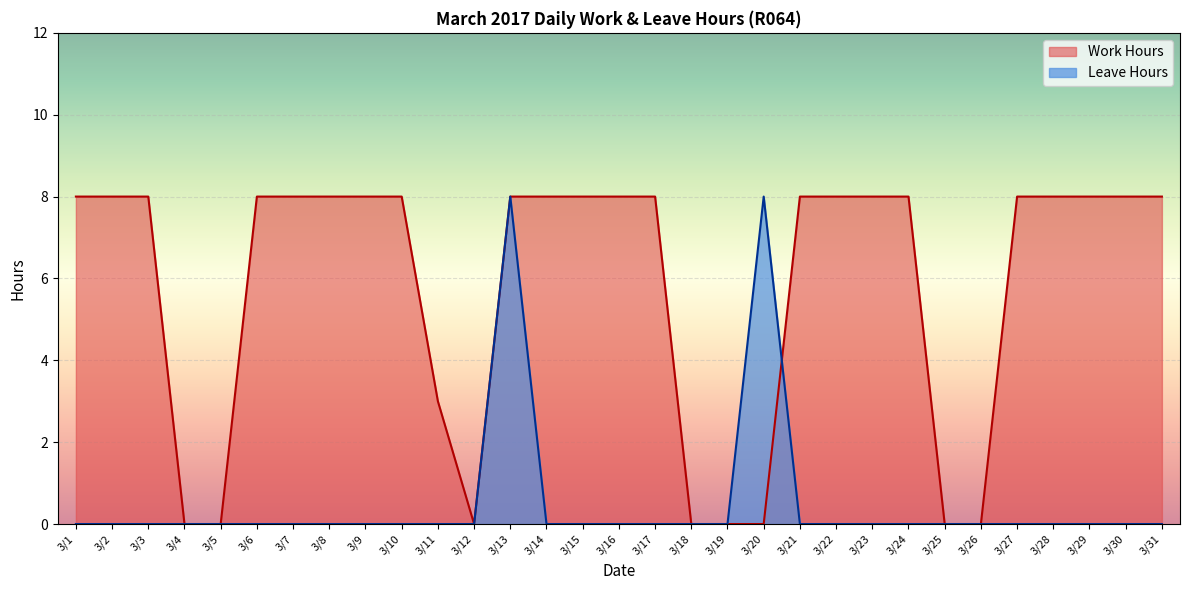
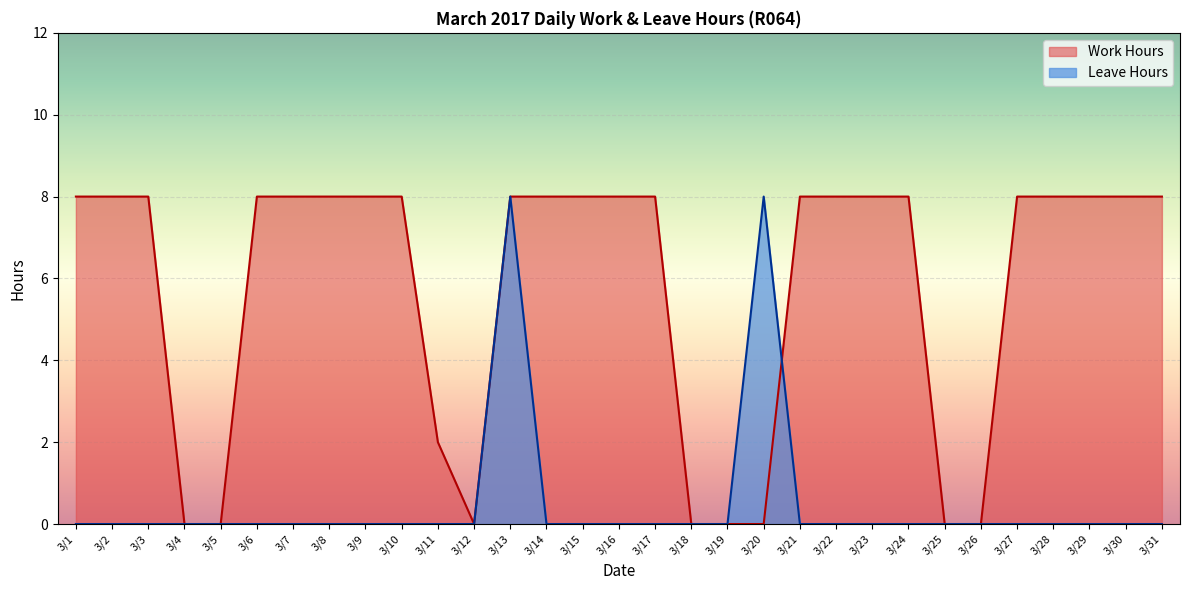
  {
    "Work Hours": {
      "3/1": 8,
      "3/2": 8,
      "3/3": 8,
      "3/6": 8,
      "3/7": 8,
      "3/8": 8,
      "3/9": 8,
      "3/10": 8,
-     "3/11": 3,
+     "3/11": 2,
      "3/14": 8,
      "3/15": 8,
      "3/16": 8,
      "3/17": 8,
      "3/20": 0,
      "3/21": 8,
      "3/22": 8,
      "3/23": 8,
      "3/24": 8,
      "3/27": 8,
      "3/28": 8,
      "3/29": 8,
      "3/30": 8,
      "3/31": 8
    },
    "Leave Hours": {
      "3/1": 0,
      "3/2": 0,
      "3/3": 0,
      "3/6": 0,
      "3/7": 0,
      "3/8": 0,
      "3/9": 0,
      "3/10": 0,
      "3/11": 0,
      "3/14": 0,
      "3/15": 0,
      "3/16": 0,
      "3/17": 0,
      "3/20": 8,
      "3/21": 0,
      "3/22": 0,
      "3/23": 0,
      "3/24": 0,
      "3/27": 0,
      "3/28": 0,
      "3/29": 0,
      "3/30": 0,
      "3/31": 0
    }
  }
